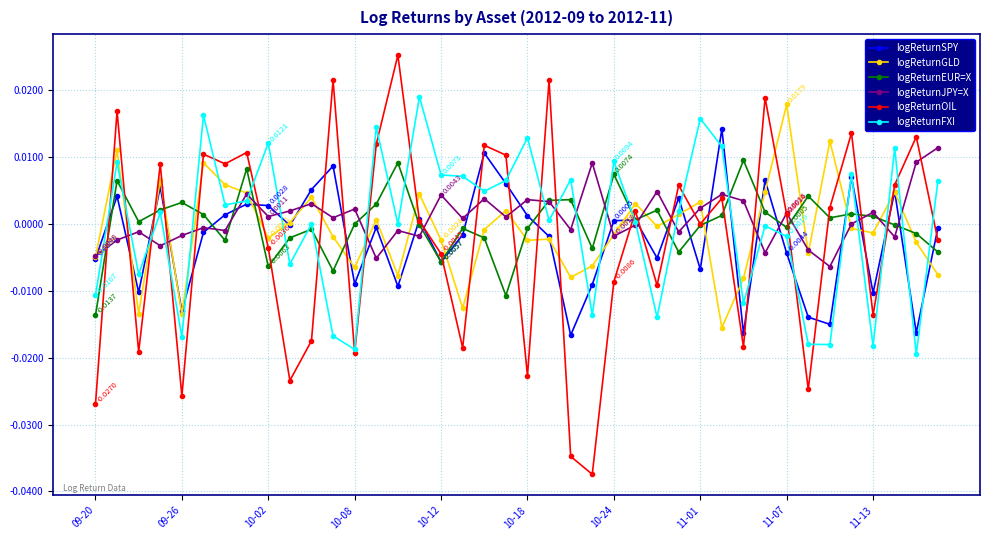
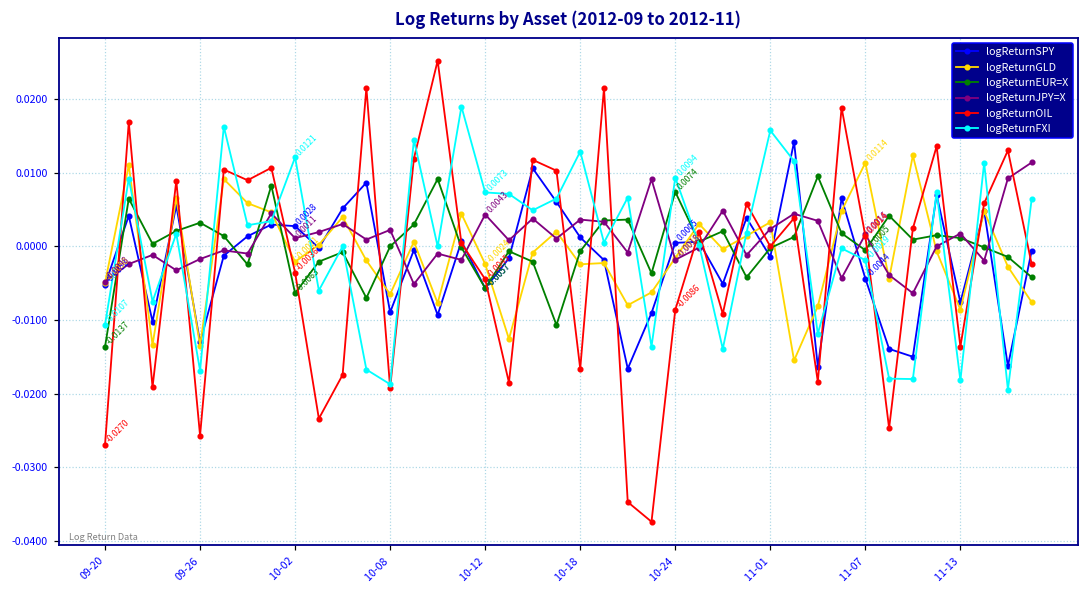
  {
    "logReturnSPY": {
      "09-26": -0.013,
      "10-08": -0.009,
      "10-18": 0.001,
-     "11-01": -0.007,
-     "11-13": -0.010
+     "11-01": -0.001,
+     "11-13": -0.008
    },
    "logReturnGLD": {
-     "11-07": 0.0179,
-     "11-13": -0.001
+     "11-07": 0.0114,
+     "11-13": -0.009
    },
    "logReturnEUR=X": {
      "09-26": 0.003,
      "10-08": 0.000,
      "10-18": -0.001,
      "11-13": 0.001
    },
    "logReturnJPY=X": {
      "09-26": -0.002,
      "10-08": 0.002,
      "10-18": 0.004,
      "11-01": 0.002,
      "11-13": 0.002
    },
    "logReturnOIL": {
      "09-26": -0.026,
      "10-08": -0.019,
-     "10-18": -0.023,
+     "10-18": -0.017,
      "11-13": -0.014
    },
    "logReturnFXI": {
      "10-02": 0.0121
    }
  }
